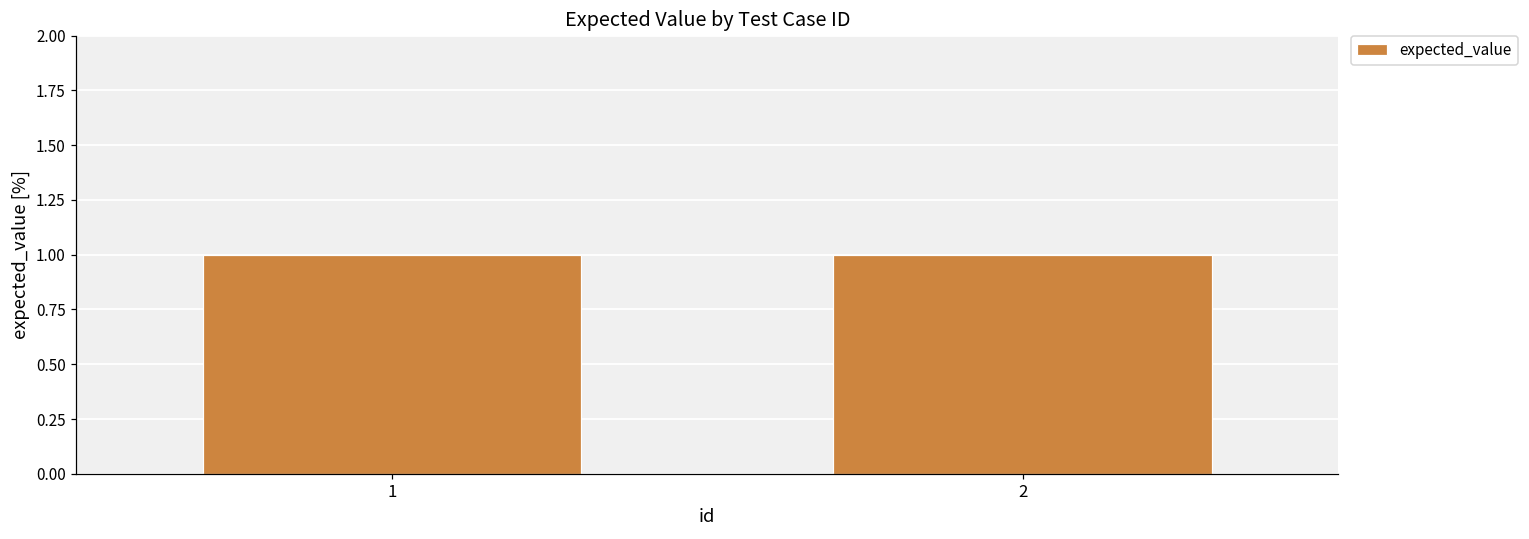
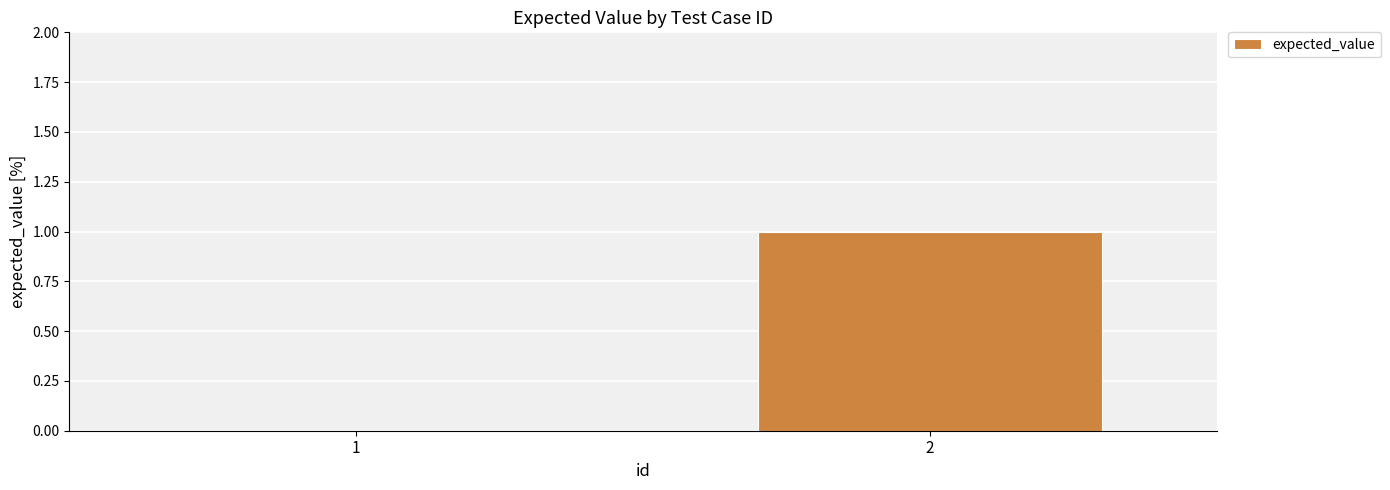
  {
-   "1": 1,
+   "1": 0,
    "2": 1
  }
